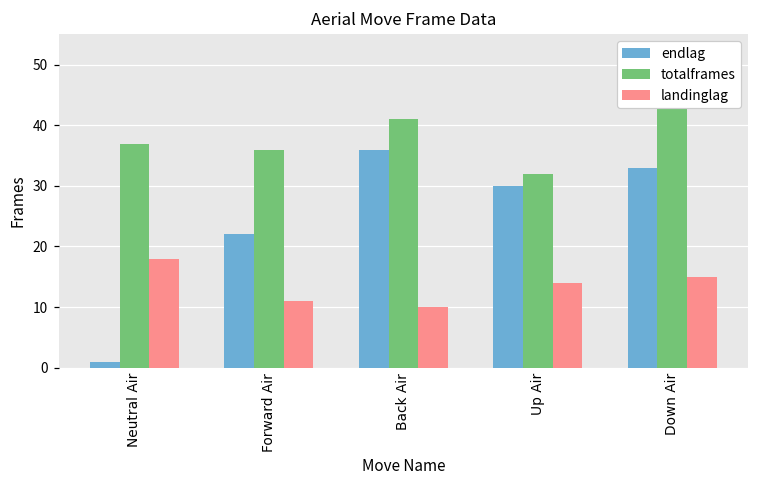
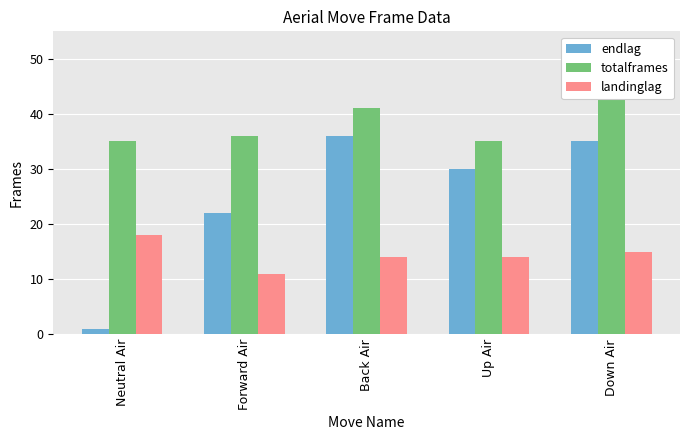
  {
    "endlag": {
      "Neutral Air": 1,
      "Forward Air": 22,
      "Back Air": 36,
      "Up Air": 30,
-     "Down Air": 33
+     "Down Air": 35
    },
    "totalframes": {
-     "Neutral Air": 37,
+     "Neutral Air": 35,
      "Forward Air": 36,
      "Back Air": 41,
-     "Up Air": 32
+     "Up Air": 35
    },
    "landinglag": {
      "Neutral Air": 18,
      "Forward Air": 11,
-     "Back Air": 10,
+     "Back Air": 14,
      "Up Air": 14,
      "Down Air": 15
    }
  }
